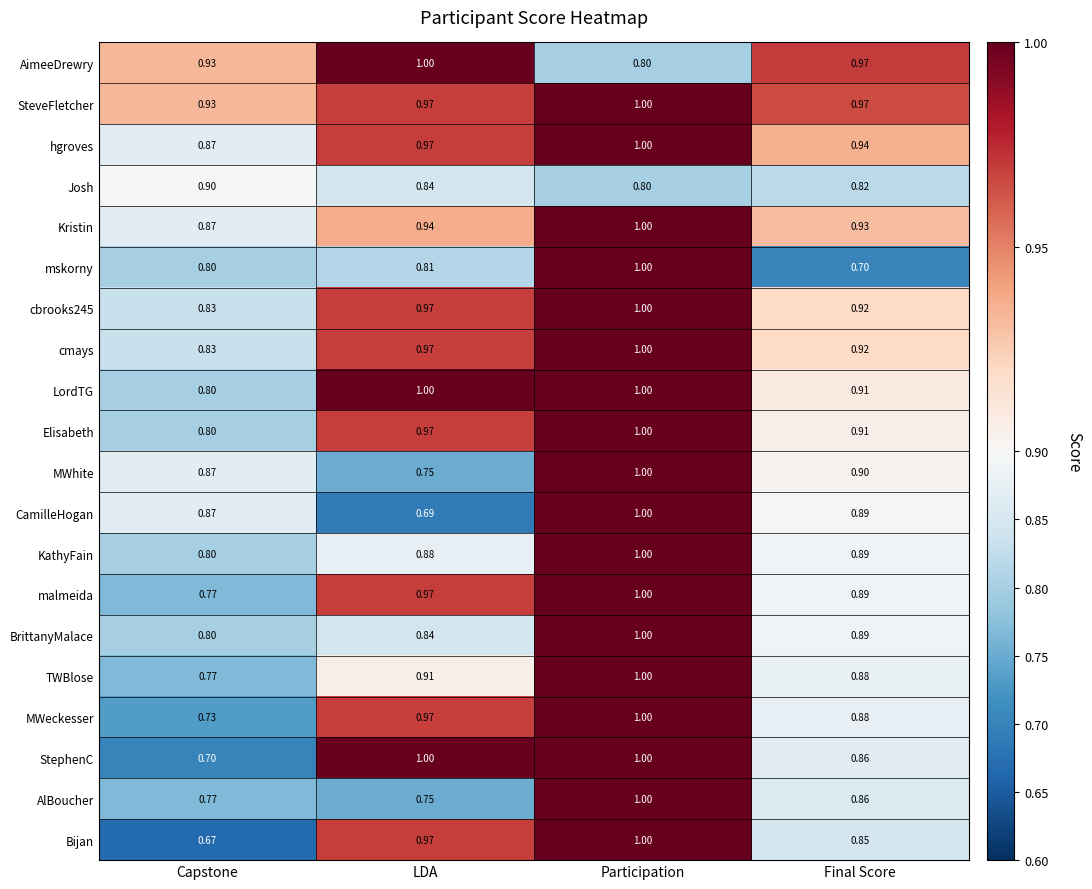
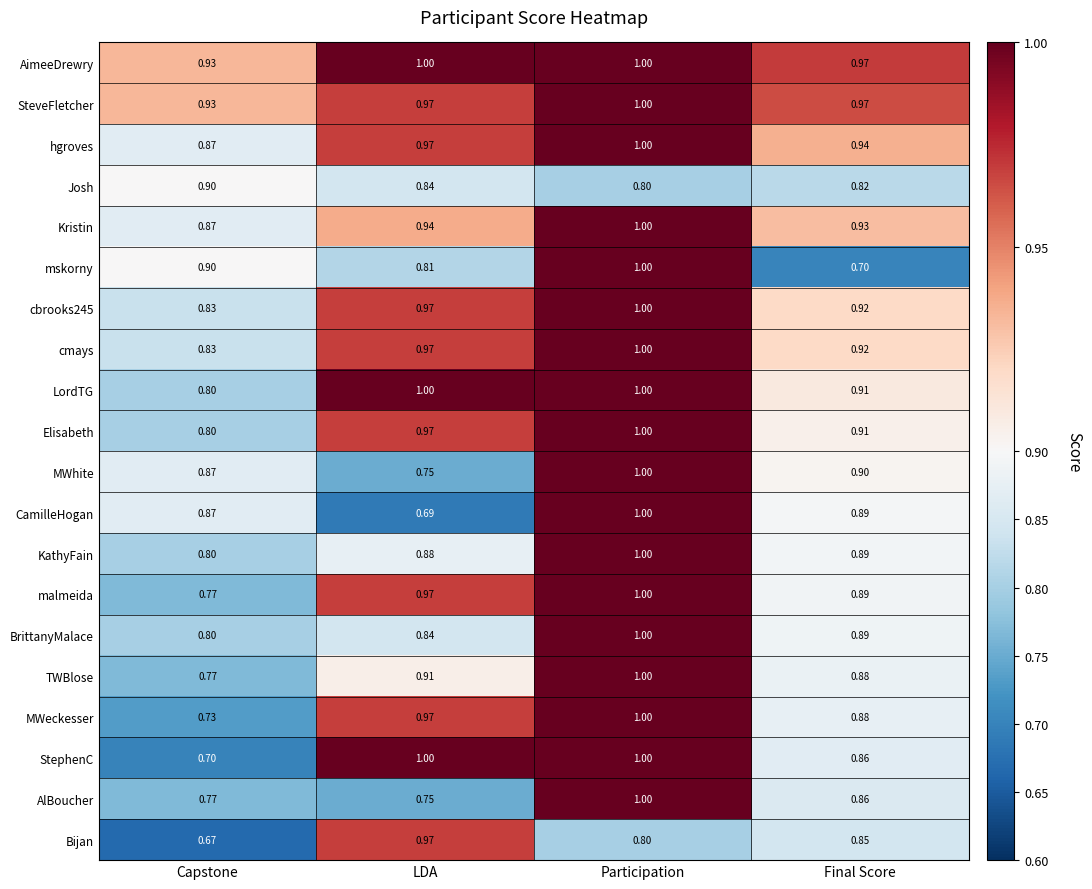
  {
    "AimeeDrewry": {
      "Capstone": 0.93,
      "LDA": 1.00,
-     "Participation": 0.80,
+     "Participation": 1.00,
      "Final Score": 0.97
    },
    "SteveFletcher": {
      "Capstone": 0.93,
      "LDA": 0.97,
      "Participation": 1.00,
      "Final Score": 0.97
    },
    "hgroves": {
      "Capstone": 0.87,
      "LDA": 0.97,
      "Participation": 1.00,
      "Final Score": 0.94
    },
    "Josh": {
      "Capstone": 0.90,
      "LDA": 0.84,
      "Participation": 0.80,
      "Final Score": 0.82
    },
    "Kristin": {
      "Capstone": 0.87,
      "LDA": 0.94,
      "Participation": 1.00,
      "Final Score": 0.93
    },
    "mskorny": {
-     "Capstone": 0.80,
+     "Capstone": 0.90,
      "LDA": 0.81,
      "Participation": 1.00,
      "Final Score": 0.70
    },
    "cbrooks245": {
      "Capstone": 0.83,
      "LDA": 0.97,
      "Participation": 1.00,
      "Final Score": 0.92
    },
    "cmays": {
      "Capstone": 0.83,
      "LDA": 0.97,
      "Participation": 1.00,
      "Final Score": 0.92
    },
    "LordTG": {
      "Capstone": 0.80,
      "LDA": 1.00,
      "Participation": 1.00,
      "Final Score": 0.91
    },
    "Elisabeth": {
      "Capstone": 0.80,
      "LDA": 0.97,
      "Participation": 1.00,
      "Final Score": 0.91
    },
    "MWhite": {
      "Capstone": 0.87,
      "LDA": 0.75,
      "Participation": 1.00,
      "Final Score": 0.90
    },
    "CamilleHogan": {
      "Capstone": 0.87,
      "LDA": 0.69,
      "Participation": 1.00,
      "Final Score": 0.89
    },
    "KathyFain": {
      "Capstone": 0.80,
      "LDA": 0.88,
      "Participation": 1.00,
      "Final Score": 0.89
    },
    "malmeida": {
      "Capstone": 0.77,
      "LDA": 0.97,
      "Participation": 1.00,
      "Final Score": 0.89
    },
    "BrittanyMalace": {
      "Capstone": 0.80,
      "LDA": 0.84,
      "Participation": 1.00,
      "Final Score": 0.89
    },
    "TWBlose": {
      "Capstone": 0.77,
      "LDA": 0.91,
      "Participation": 1.00,
      "Final Score": 0.88
    },
    "MWeckesser": {
      "Capstone": 0.73,
      "LDA": 0.97,
      "Participation": 1.00,
      "Final Score": 0.88
    },
    "StephenC": {
      "Capstone": 0.70,
      "LDA": 1.00,
      "Participation": 1.00,
      "Final Score": 0.86
    },
    "AlBoucher": {
      "Capstone": 0.77,
      "LDA": 0.75,
      "Participation": 1.00,
      "Final Score": 0.86
    },
    "Bijan": {
      "Capstone": 0.67,
      "LDA": 0.97,
-     "Participation": 1.00,
+     "Participation": 0.80,
      "Final Score": 0.85
    }
  }
